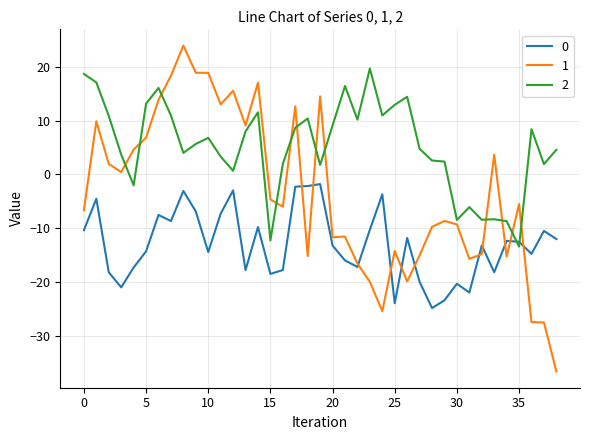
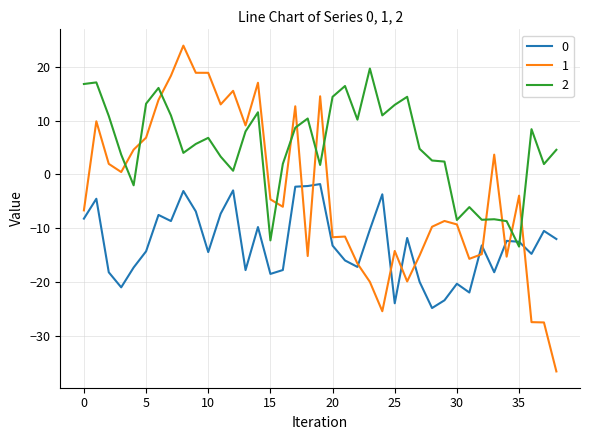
  {
    "0": {
-     "0": -10,
+     "0": -8,
      "5": -14,
      "10": -14,
      "15": -19,
      "20": -13,
      "25": -24,
      "30": -20,
      "35": -13
    },
    "1": {
      "0": -7,
      "5": 7,
      "10": 19,
      "15": -5,
      "20": -12,
      "25": -14,
      "30": -9,
-     "35": -6
+     "35": -4
    },
    "2": {
-     "0": 19,
+     "0": 17,
      "5": 13,
      "10": 7,
      "15": -12,
-     "20": 9,
+     "20": 14,
      "25": 13,
      "30": -8,
      "35": -13
    }
  }
